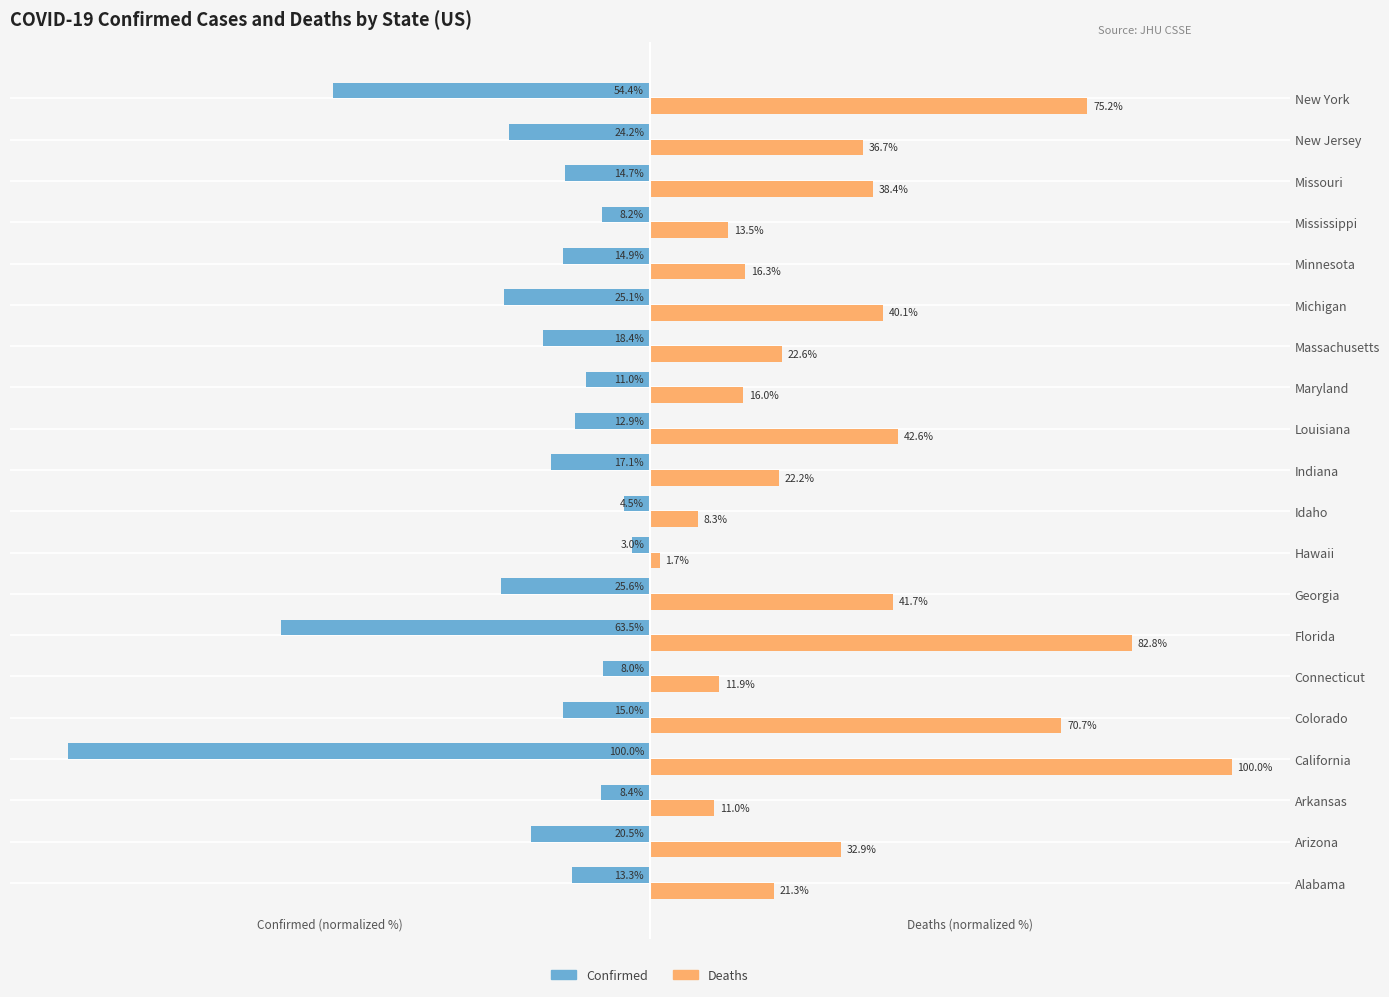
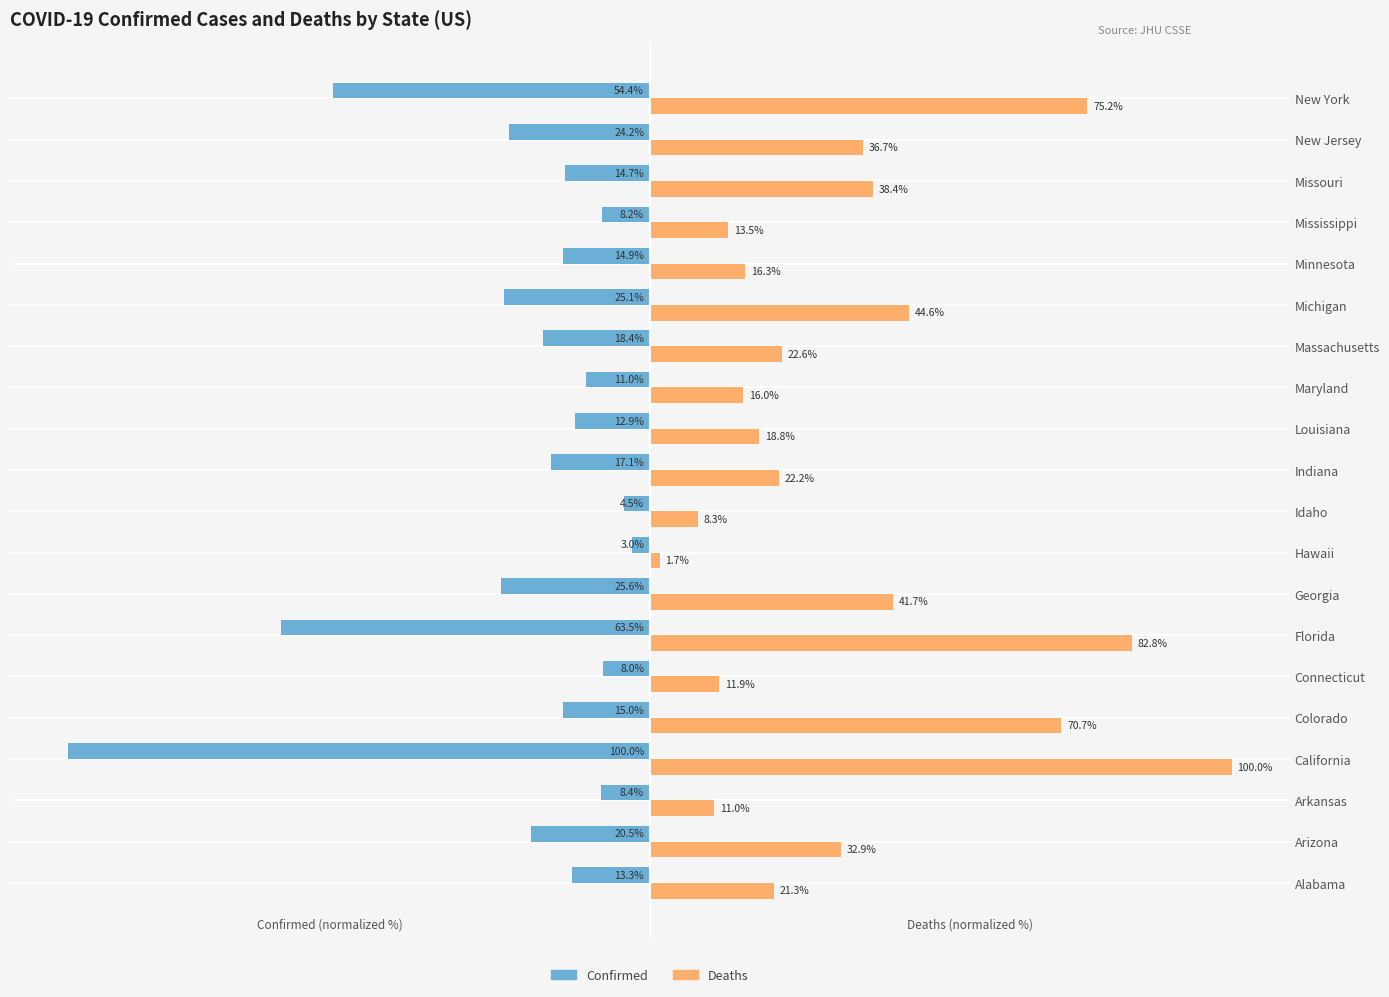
  {
    "Deaths": {
      "New York": "75.2%",
      "New Jersey": "36.7%",
      "Missouri": "38.4%",
      "Mississippi": "13.5%",
      "Minnesota": "16.3%",
-     "Michigan": "40.1%",
+     "Michigan": "44.6%",
      "Massachusetts": "22.6%",
      "Maryland": "16.0%",
-     "Louisiana": "42.6%",
+     "Louisiana": "18.8%",
      "Indiana": "22.2%",
      "Idaho": "8.3%",
      "Hawaii": "1.7%",
      "Georgia": "41.7%",
      "Florida": "82.8%",
      "Connecticut": "11.9%",
      "Colorado": "70.7%",
      "California": "100.0%",
      "Arkansas": "11.0%",
      "Arizona": "32.9%",
      "Alabama": "21.3%"
    }
  }
